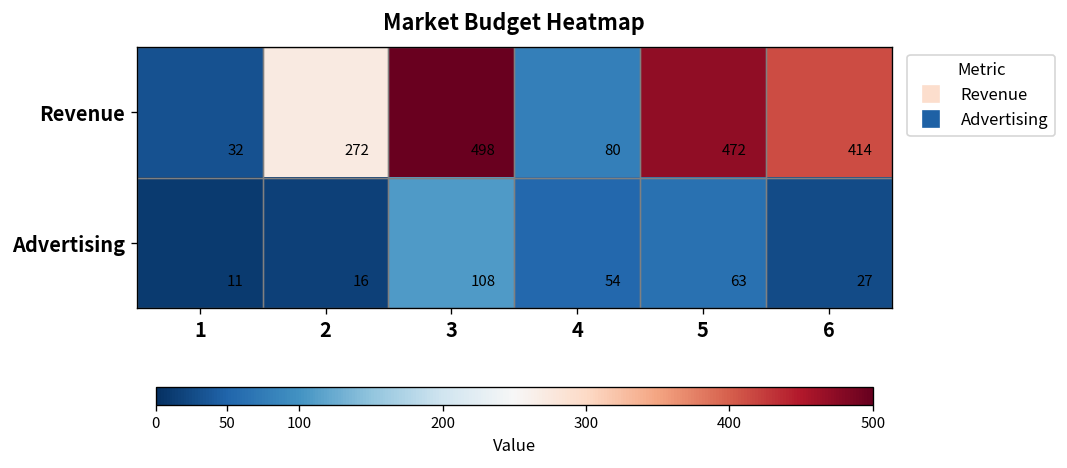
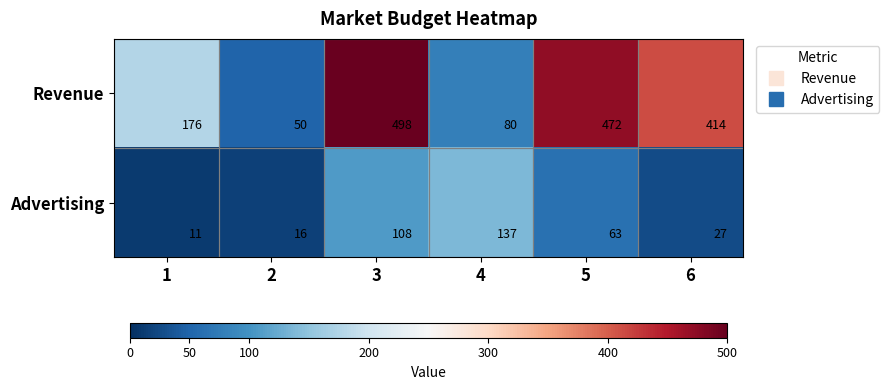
  {
    "Revenue": {
-     "1": 32,
-     "2": 272,
+     "1": 176,
+     "2": 50,
      "3": 498,
      "4": 80,
      "5": 472,
      "6": 414
    },
    "Advertising": {
      "1": 11,
      "2": 16,
      "3": 108,
-     "4": 54,
+     "4": 137,
      "5": 63,
      "6": 27
    }
  }
